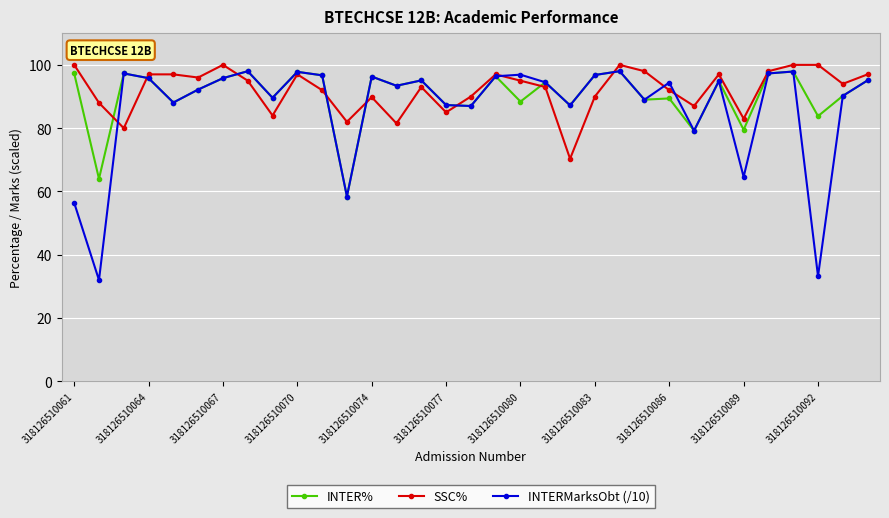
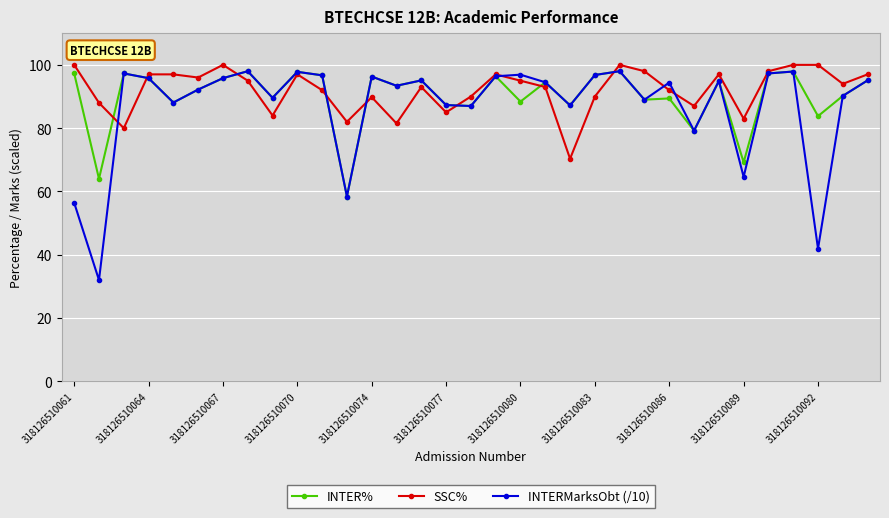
  {
    "INTER%": {
      "318126510061": 97,
      "318126510080": 88,
      "318126510086": 89,
-     "318126510089": 80,
+     "318126510089": 69,
      "318126510092": 84
    },
    "SSC%": {
      "318126510064": 97,
      "318126510067": 100,
      "318126510074": 90,
      "318126510077": 85,
      "318126510080": 95,
      "318126510083": 90,
      "318126510086": 92,
      "318126510089": 83,
      "318126510092": 100
    },
    "INTERMarksObt (/10)": {
      "318126510061": 56,
      "318126510080": 97,
      "318126510086": 94,
      "318126510089": 65,
-     "318126510092": 33
+     "318126510092": 42
    }
  }
